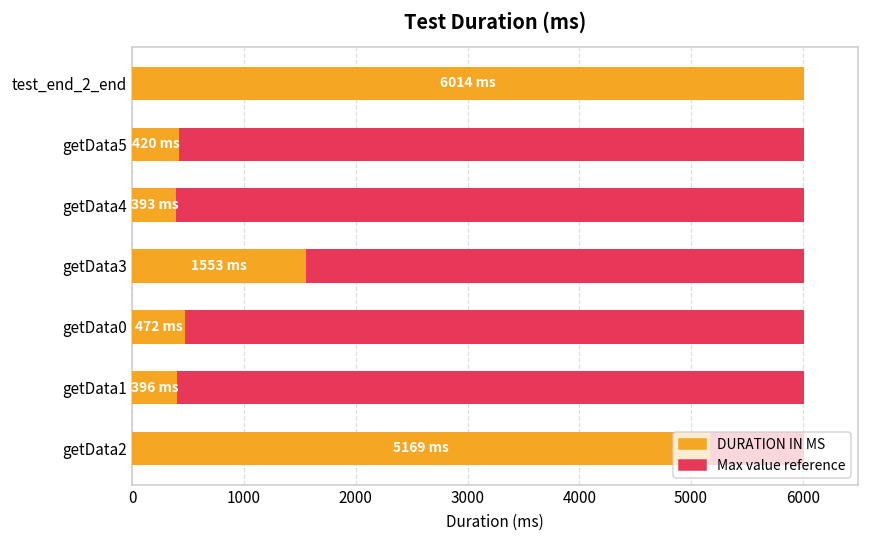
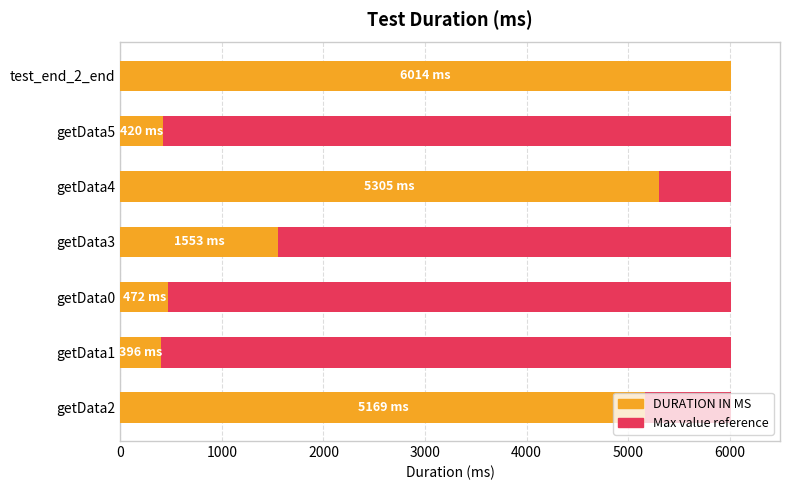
  {
    "DURATION IN MS": {
      "test_end_2_end": 6014,
-     "getData4": 393
+     "getData4": 5305
    }
  }
